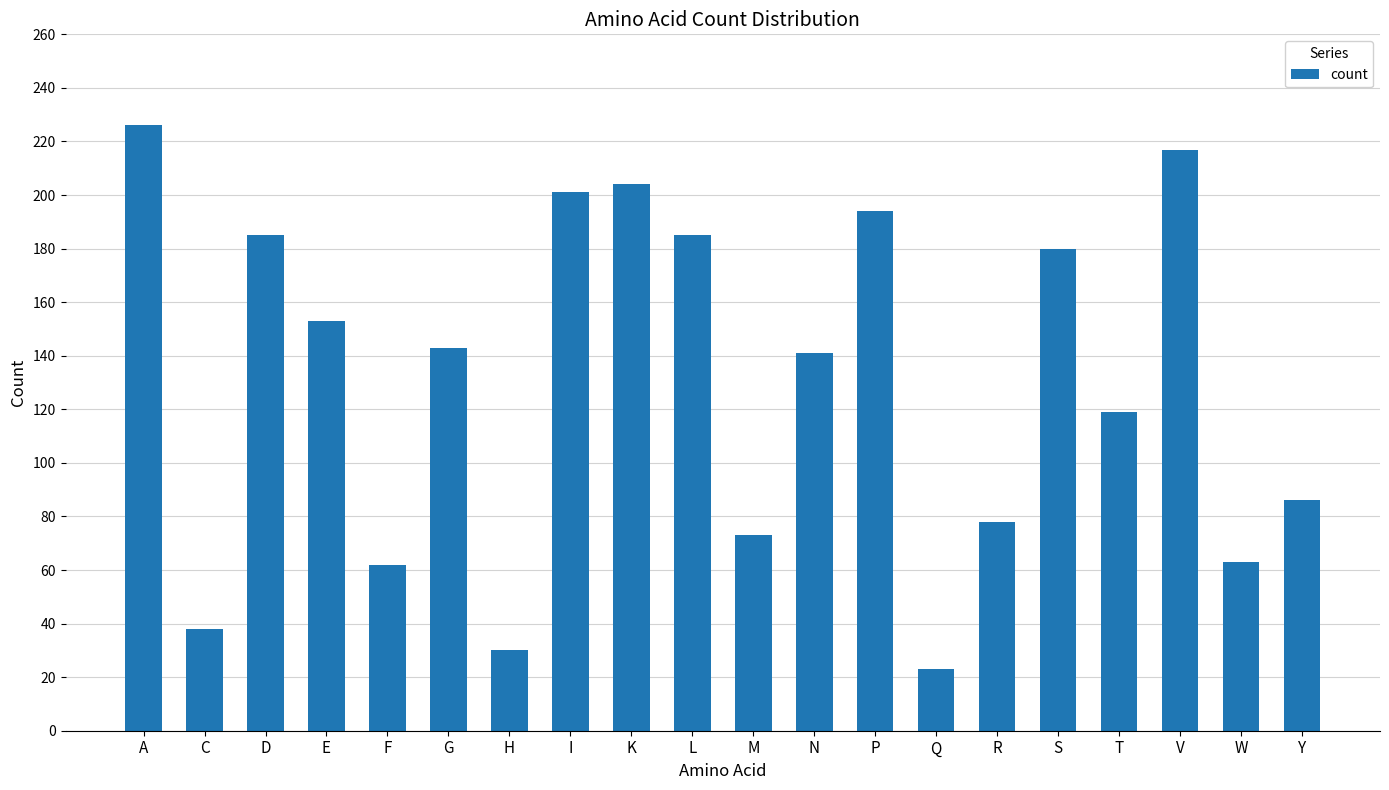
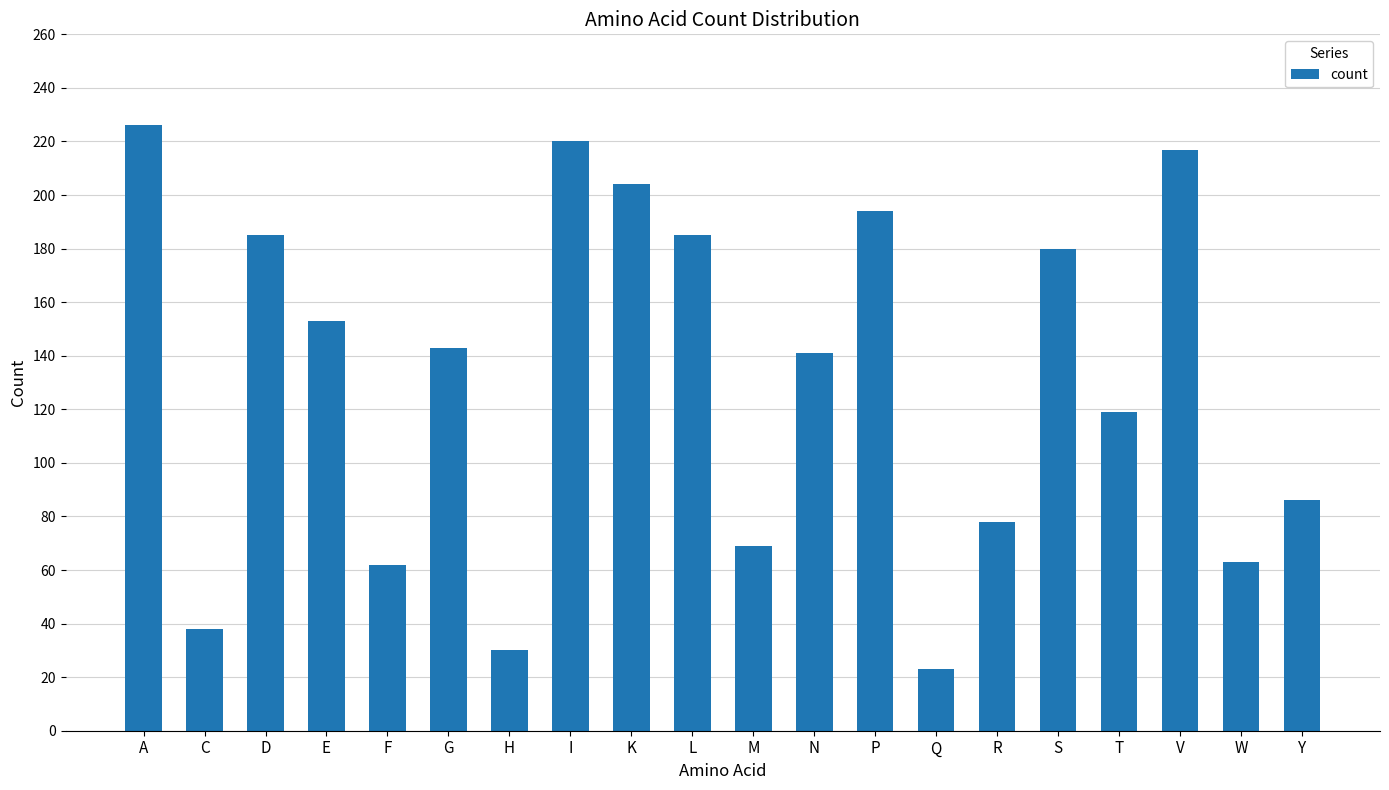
  {
    "A": 226,
    "C": 38,
    "D": 185,
    "E": 153,
    "F": 62,
    "G": 143,
    "H": 30,
-   "I": 201,
+   "I": 220,
    "K": 204,
    "L": 185,
-   "M": 73,
+   "M": 69,
    "N": 141,
    "P": 194,
    "Q": 23,
    "R": 78,
    "S": 180,
    "T": 119,
    "V": 217,
    "W": 63,
    "Y": 86
  }
